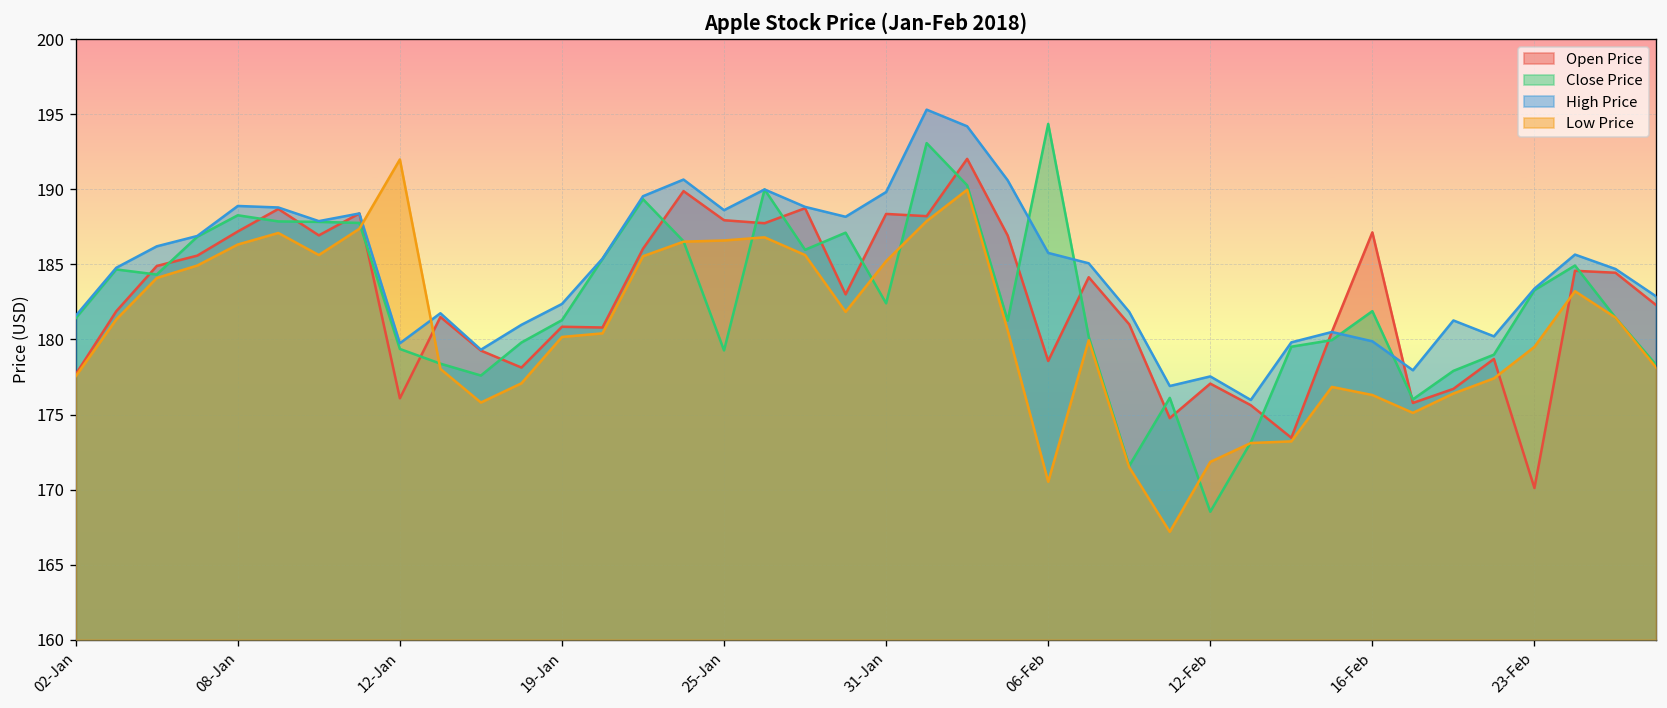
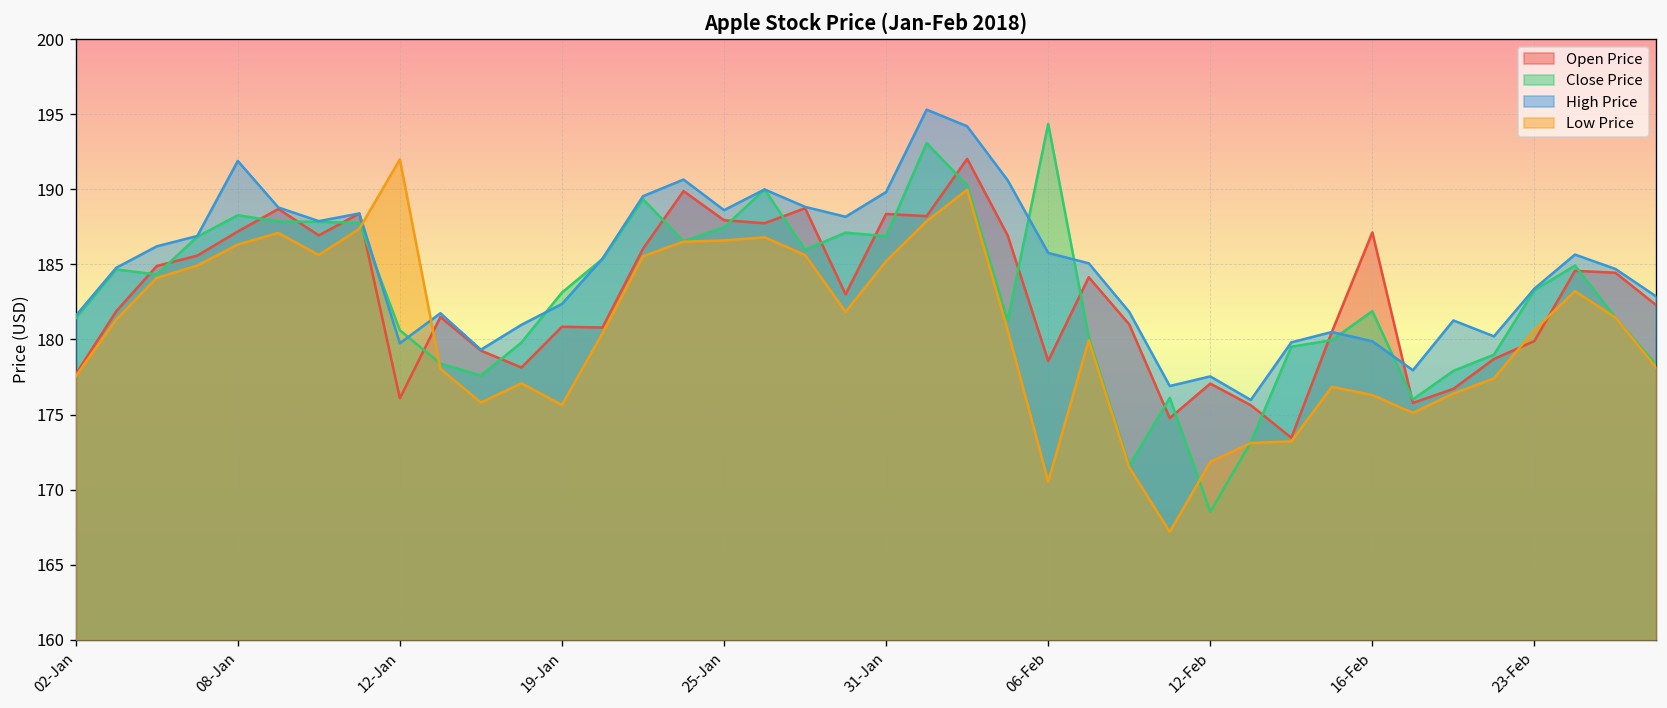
  {
    "Open Price": {
      "08-Jan": 187.2,
      "12-Jan": 176.1,
      "19-Jan": 180.9,
      "25-Jan": 188.0,
      "31-Jan": 188.4,
      "06-Feb": 178.6,
      "12-Feb": 177.1,
      "16-Feb": 187.1,
-     "23-Feb": 170.1
+     "23-Feb": 179.9
    },
    "Close Price": {
      "08-Jan": 188.3,
-     "12-Jan": 179.4,
-     "19-Jan": 181.3,
-     "25-Jan": 179.3,
-     "31-Jan": 182.4,
+     "12-Jan": 180.6,
+     "19-Jan": 183.1,
+     "25-Jan": 187.5,
+     "31-Jan": 186.9,
      "06-Feb": 194.4,
      "12-Feb": 168.5,
      "16-Feb": 181.9
    },
    "High Price": {
-     "08-Jan": 188.9,
+     "08-Jan": 191.9,
      "12-Jan": 179.8,
      "19-Jan": 182.4,
      "25-Jan": 188.6,
      "31-Jan": 189.8,
      "06-Feb": 185.8,
      "12-Feb": 177.5,
      "16-Feb": 179.9
    },
    "Low Price": {
      "08-Jan": 186.3,
      "12-Jan": 192.0,
-     "19-Jan": 180.2,
+     "19-Jan": 175.6,
      "25-Jan": 186.6,
      "31-Jan": 185.2,
      "06-Feb": 170.5,
      "12-Feb": 171.8,
      "16-Feb": 176.3,
-     "23-Feb": 179.5
+     "23-Feb": 180.6
    }
  }
